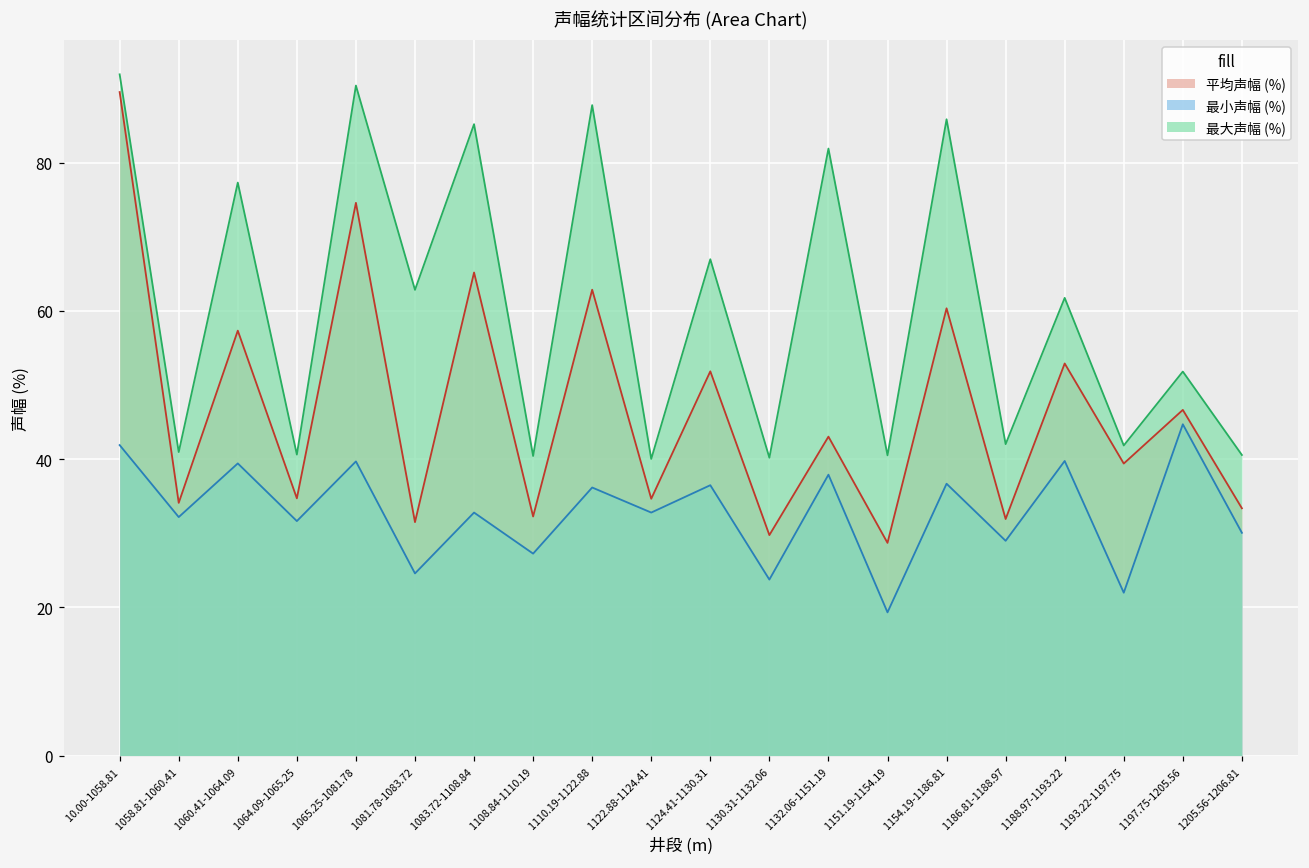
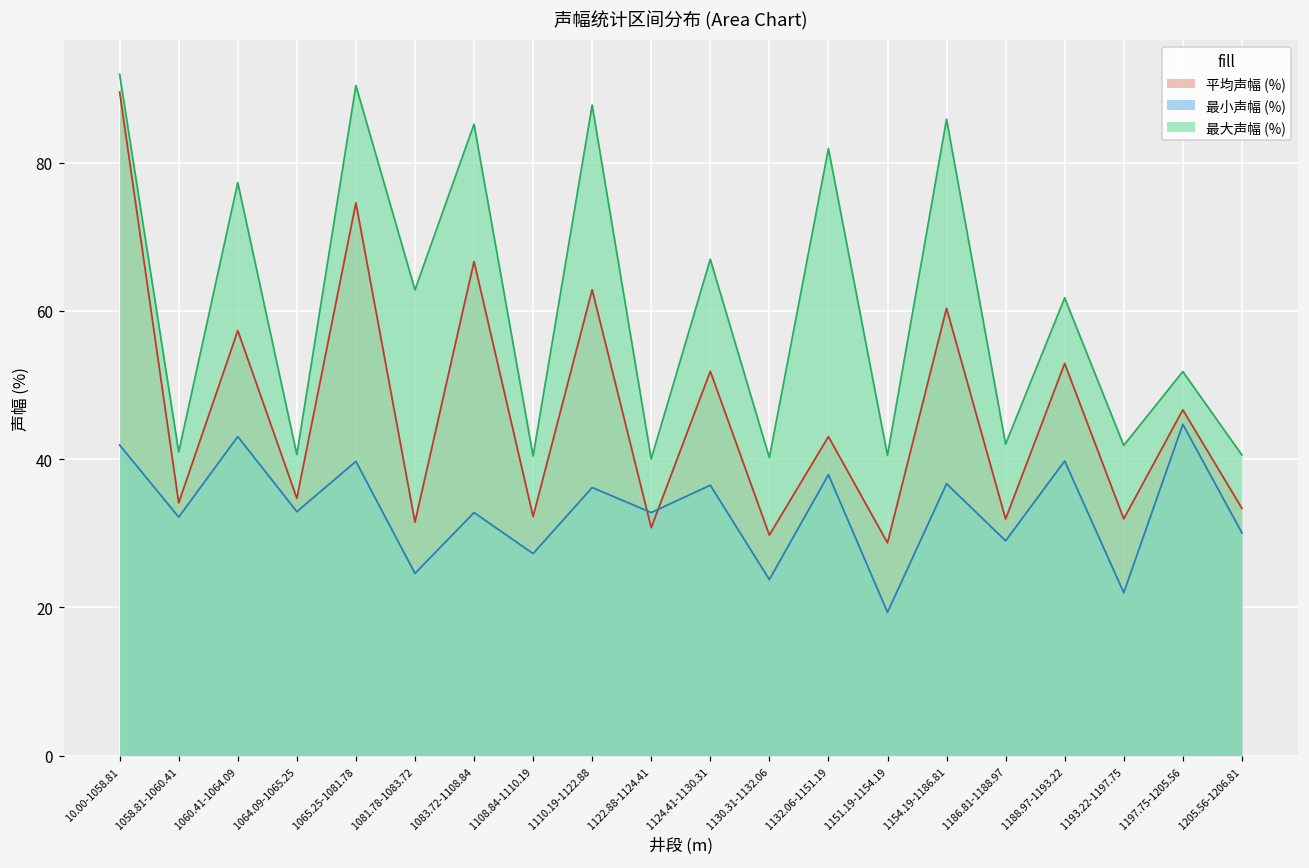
  {
    "平均声幅 (%)": {
      "10.00-1058.81": 90,
      "1058.81-1060.41": 34,
      "1060.41-1064.09": 57,
      "1064.09-1065.25": 35,
      "1065.25-1081.78": 75,
      "1081.78-1083.72": 31,
-     "1083.72-1108.84": 65,
+     "1083.72-1108.84": 67,
      "1108.84-1110.19": 32,
      "1110.19-1122.88": 63,
-     "1122.88-1124.41": 35,
+     "1122.88-1124.41": 31,
      "1124.41-1130.31": 52,
      "1130.31-1132.06": 30,
      "1132.06-1151.19": 43,
      "1151.19-1154.19": 29,
      "1154.19-1186.81": 60,
      "1186.81-1188.97": 32,
      "1188.97-1193.22": 53,
-     "1193.22-1197.75": 39,
+     "1193.22-1197.75": 32,
      "1197.75-1205.56": 47,
      "1205.56-1206.81": 33
    },
    "最小声幅 (%)": {
      "10.00-1058.81": 42,
      "1058.81-1060.41": 32,
-     "1060.41-1064.09": 39,
-     "1064.09-1065.25": 32,
+     "1060.41-1064.09": 43,
+     "1064.09-1065.25": 33,
      "1065.25-1081.78": 40,
      "1081.78-1083.72": 25,
      "1083.72-1108.84": 33,
      "1108.84-1110.19": 27,
      "1110.19-1122.88": 36,
      "1122.88-1124.41": 33,
      "1124.41-1130.31": 36,
      "1130.31-1132.06": 24,
      "1132.06-1151.19": 38,
      "1151.19-1154.19": 19,
      "1154.19-1186.81": 37,
      "1186.81-1188.97": 29,
      "1188.97-1193.22": 40,
      "1193.22-1197.75": 22,
      "1197.75-1205.56": 45,
      "1205.56-1206.81": 30
    },
    "最大声幅 (%)": {
      "10.00-1058.81": 92,
      "1058.81-1060.41": 41,
      "1060.41-1064.09": 77,
      "1064.09-1065.25": 41,
      "1065.25-1081.78": 90,
      "1081.78-1083.72": 63,
      "1083.72-1108.84": 85,
      "1108.84-1110.19": 40,
      "1110.19-1122.88": 88,
      "1122.88-1124.41": 40,
      "1124.41-1130.31": 67,
      "1130.31-1132.06": 40,
      "1132.06-1151.19": 82,
      "1151.19-1154.19": 41,
      "1154.19-1186.81": 86,
      "1186.81-1188.97": 42,
      "1188.97-1193.22": 62,
      "1193.22-1197.75": 42,
      "1197.75-1205.56": 52,
      "1205.56-1206.81": 41
    }
  }
